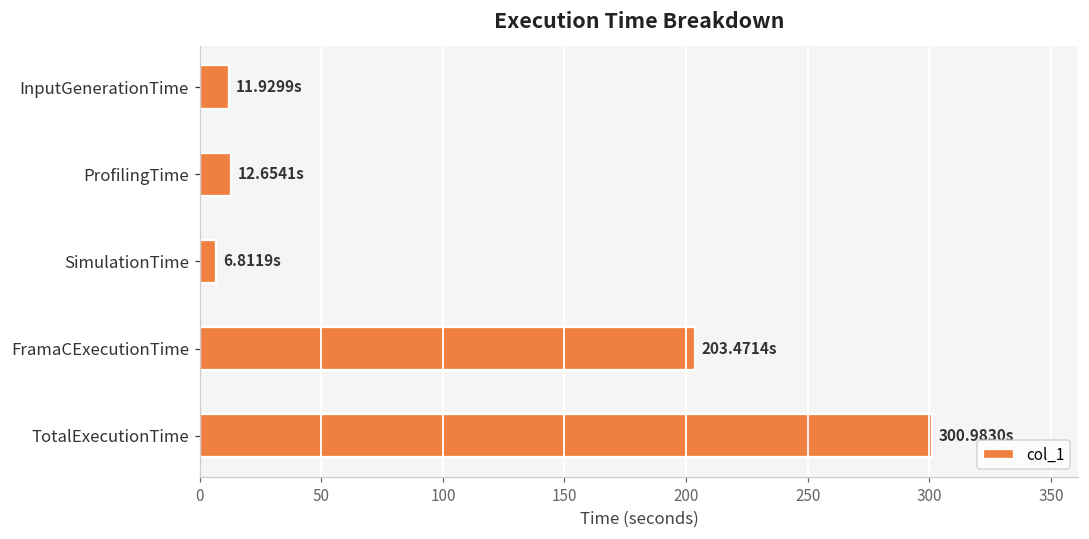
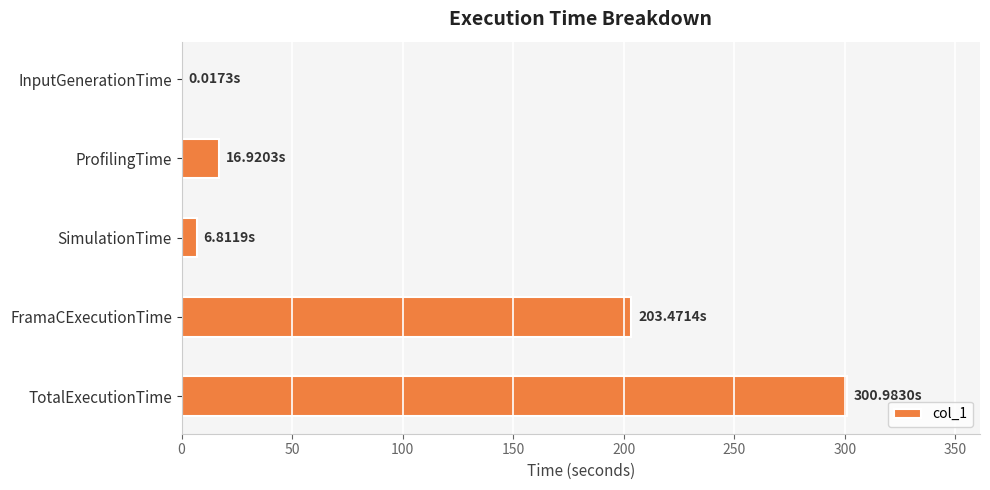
  {
-   "InputGenerationTime": "11.9299s",
-   "ProfilingTime": "12.6541s",
+   "InputGenerationTime": "0.0173s",
+   "ProfilingTime": "16.9203s",
    "SimulationTime": "6.8119s",
    "FramaCExecutionTime": "203.4714s"
  }
